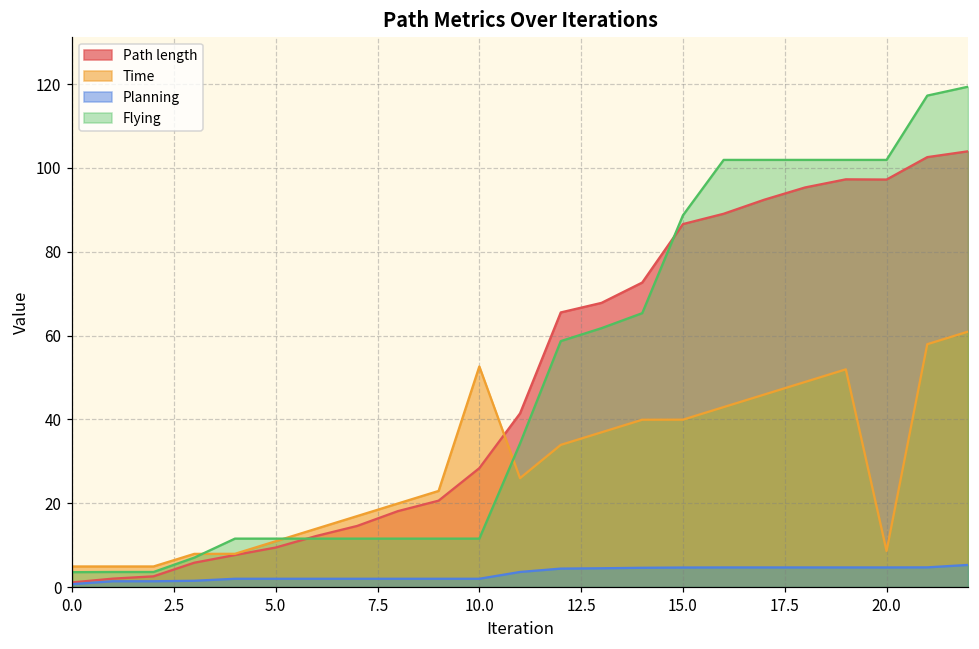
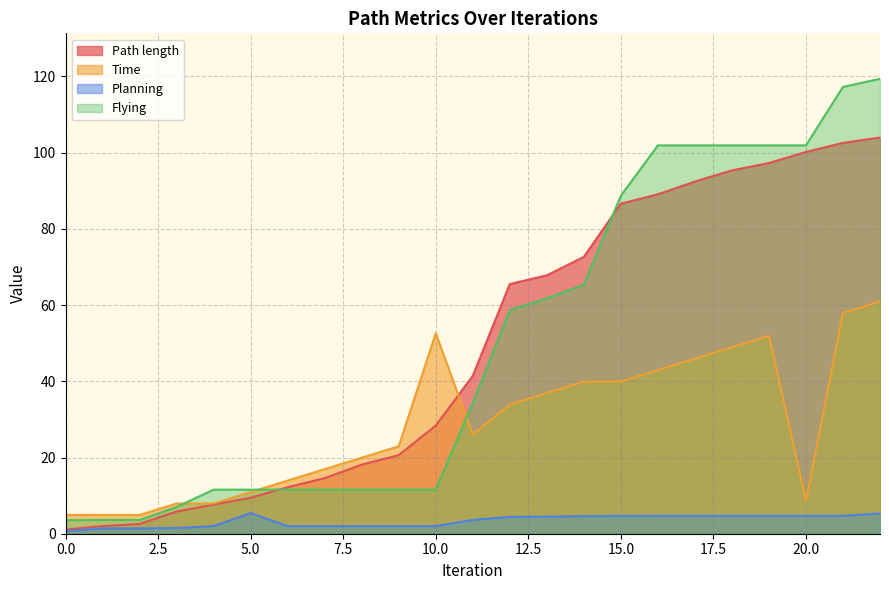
  {
    "Path length": {
      "5.0": 9,
      "10.0": 28,
      "15.0": 87,
-     "20.0": 97
+     "20.0": 100
    },
    "Time": {
      "0.0": 5,
      "10.0": 53,
      "15.0": 40,
      "20.0": 9
    },
    "Planning": {
-     "5.0": 2,
+     "5.0": 5,
      "10.0": 2,
      "15.0": 5,
      "20.0": 5
    },
    "Flying": {
      "0.0": 4,
      "10.0": 12,
      "15.0": 89,
      "20.0": 102
    }
  }
